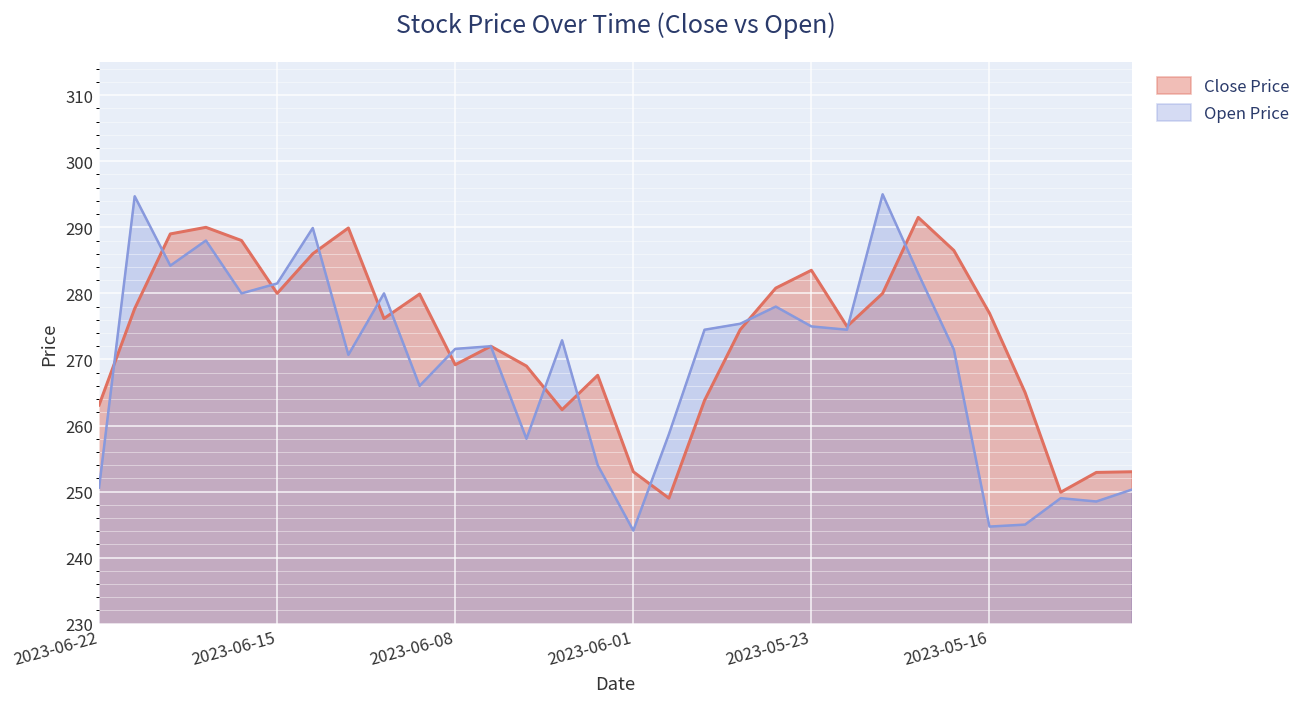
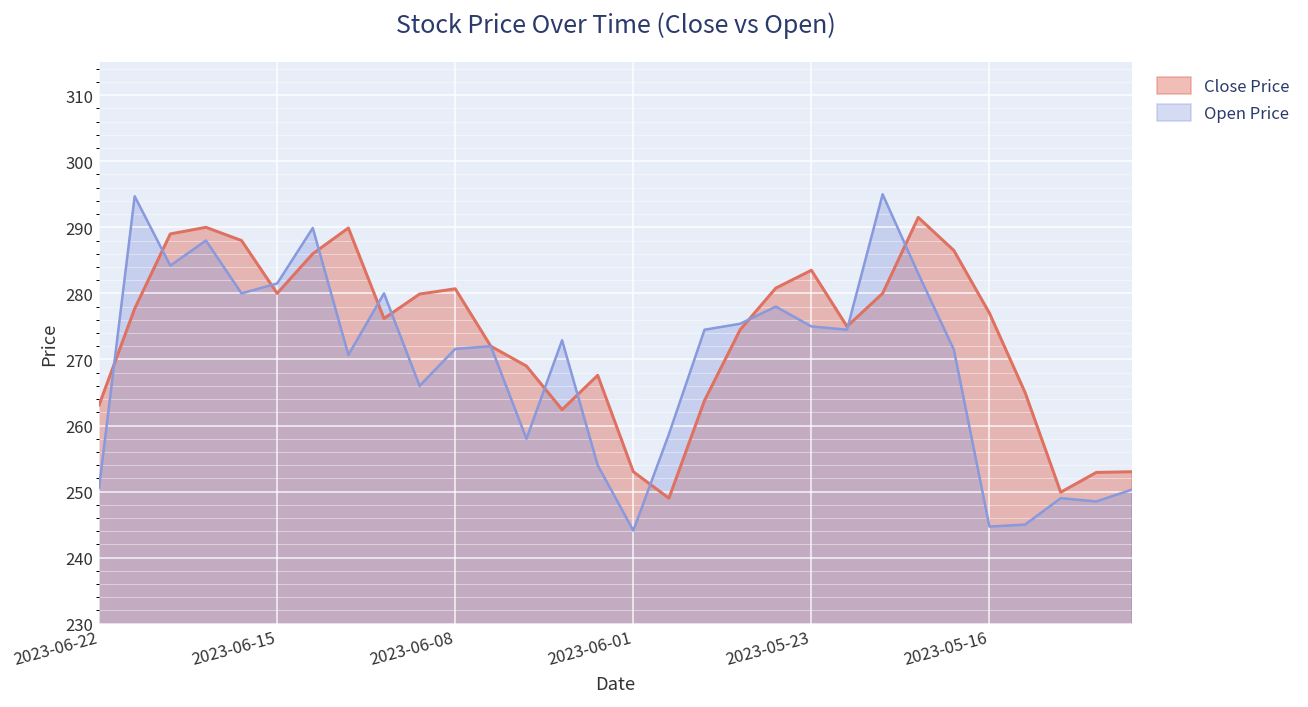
  {
    "Close Price": {
      "2023-06-22": 263,
      "2023-06-15": 280,
-     "2023-06-08": 269,
+     "2023-06-08": 281,
      "2023-06-01": 253,
      "2023-05-23": 284,
      "2023-05-16": 277
    },
    "Open Price": {
      "2023-06-22": 251,
      "2023-06-15": 282,
      "2023-06-08": 272,
      "2023-06-01": 244,
      "2023-05-23": 275,
      "2023-05-16": 245
    }
  }
